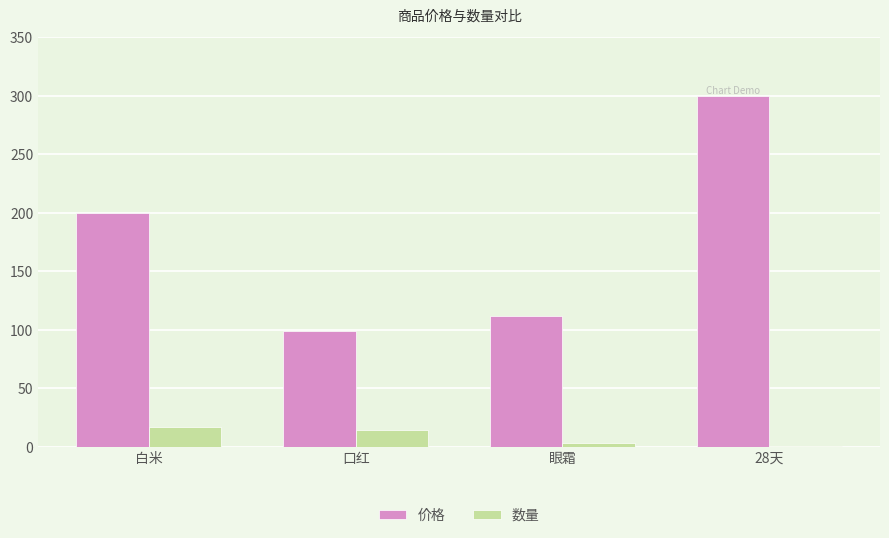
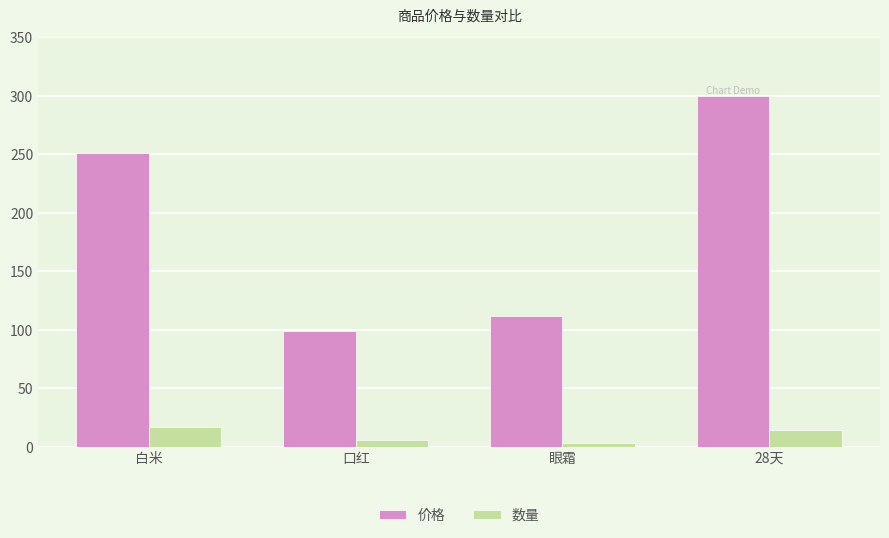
  {
    "价格": {
-     "白米": 200,
+     "白米": 251,
      "口红": 99,
      "眼霜": 112,
      "28天": 300
    },
    "数量": {
      "白米": 17,
-     "口红": 14,
+     "口红": 6,
      "眼霜": 3,
-     "28天": 1
+     "28天": 14
    }
  }
